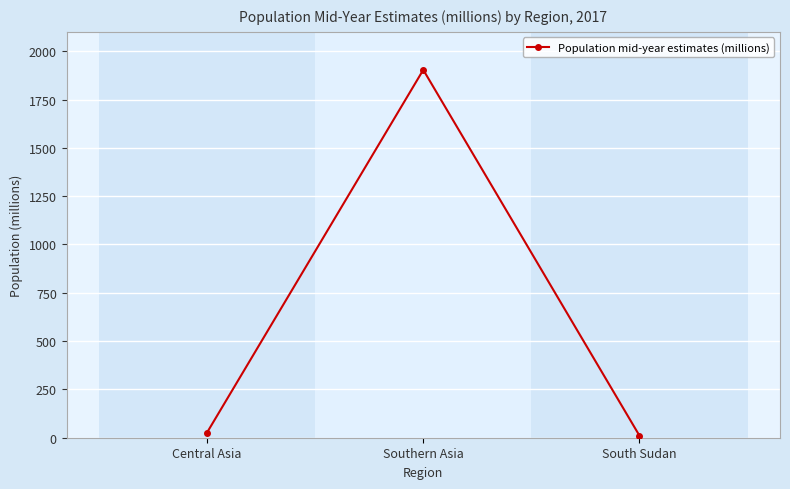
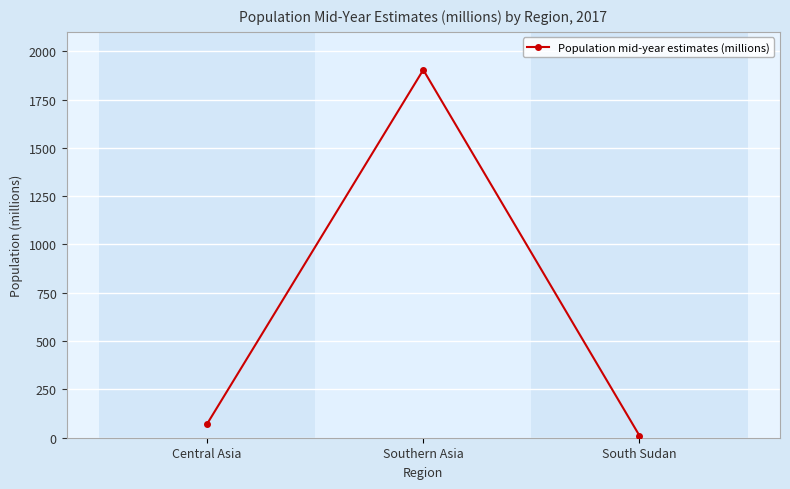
  {
-   "Central Asia": 30,
+   "Central Asia": 70,
    "Southern Asia": 1900,
    "South Sudan": 10
  }
